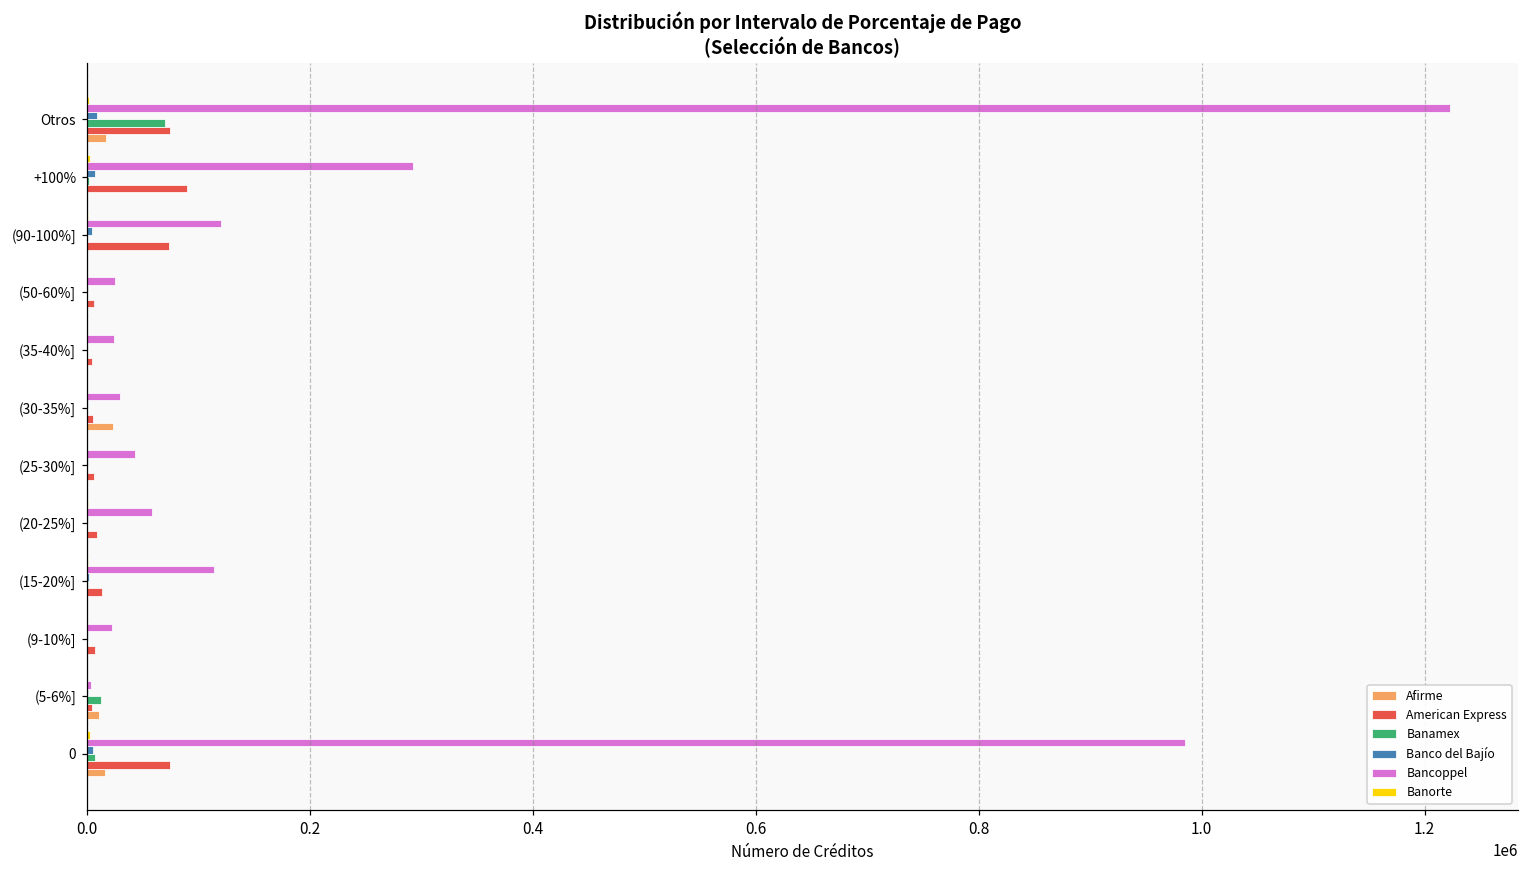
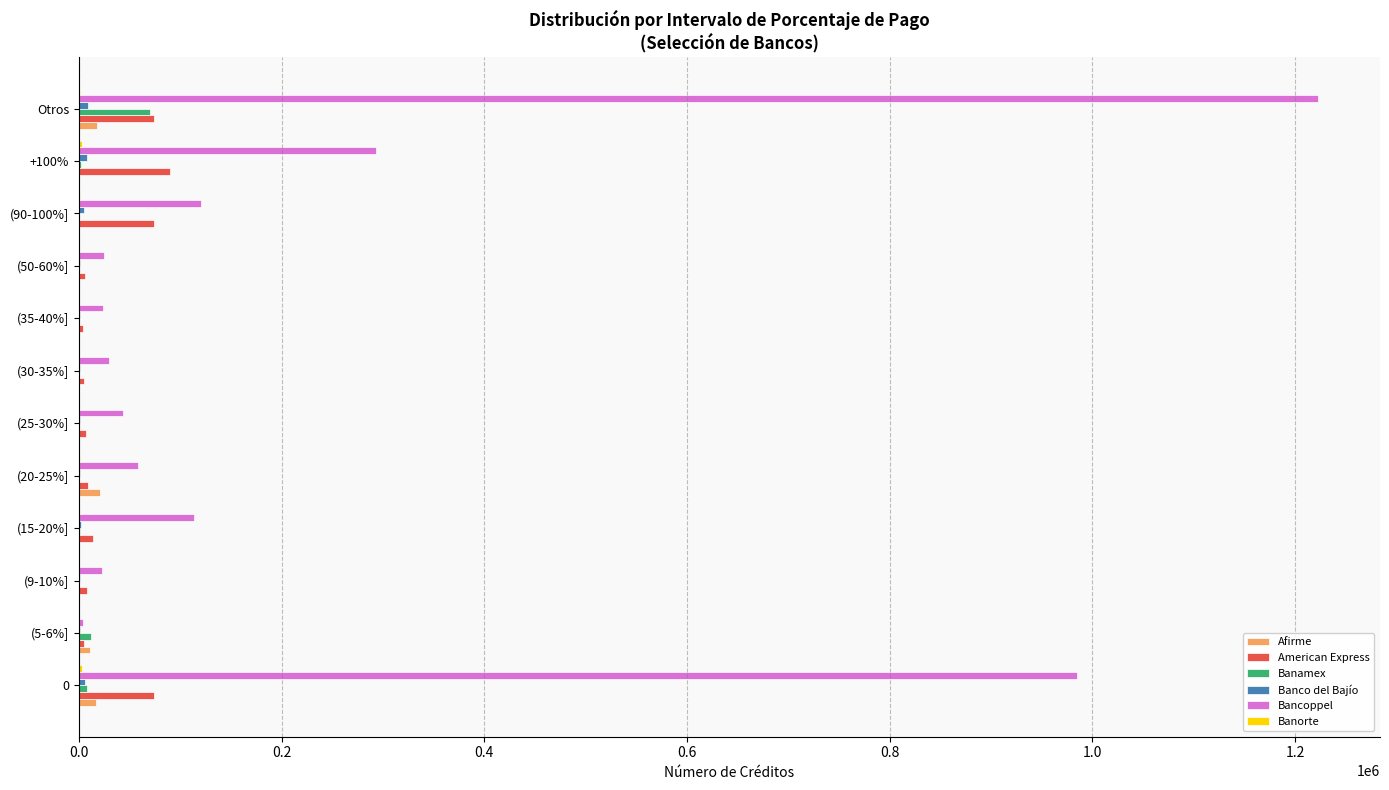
  {
    "Afirme": {
      "Otros": 17000,
      "(90-100%]": 0,
      "(50-60%]": 0,
      "(35-40%]": 0,
-     "(30-35%]": 23000,
+     "(30-35%]": 0,
      "(25-30%]": 0,
-     "(20-25%]": 0,
+     "(20-25%]": 21000,
      "(15-20%]": 0,
      "(9-10%]": 0,
      "(5-6%]": 11000,
      "0": 16000
    },
    "American Express": {
      "Otros": 74000,
      "+100%": 90000,
      "(90-100%]": 74000,
      "(50-60%]": 6000,
      "(35-40%]": 4000,
      "(30-35%]": 5000,
      "(25-30%]": 7000,
      "(20-25%]": 9000,
      "(15-20%]": 14000,
      "(9-10%]": 8000,
      "(5-6%]": 5000,
      "0": 74000
    },
    "Banamex": {
      "Otros": 70000,
      "(5-6%]": 12000,
      "0": 8000
    },
    "Banco del Bajío": {
      "Otros": 9000,
      "+100%": 8000,
      "(90-100%]": 4000,
      "0": 6000
    },
    "Bancoppel": {
      "Otros": 1223000,
      "+100%": 293000,
      "(90-100%]": 120000,
      "(50-60%]": 25000,
      "(35-40%]": 24000,
      "(30-35%]": 30000,
      "(25-30%]": 44000,
      "(20-25%]": 59000,
      "(15-20%]": 114000,
      "(9-10%]": 23000,
      "(5-6%]": 4000,
      "0": 985000
    },
    "Banorte": {
      "+100%": 3000,
      "0": 3000
    }
  }
